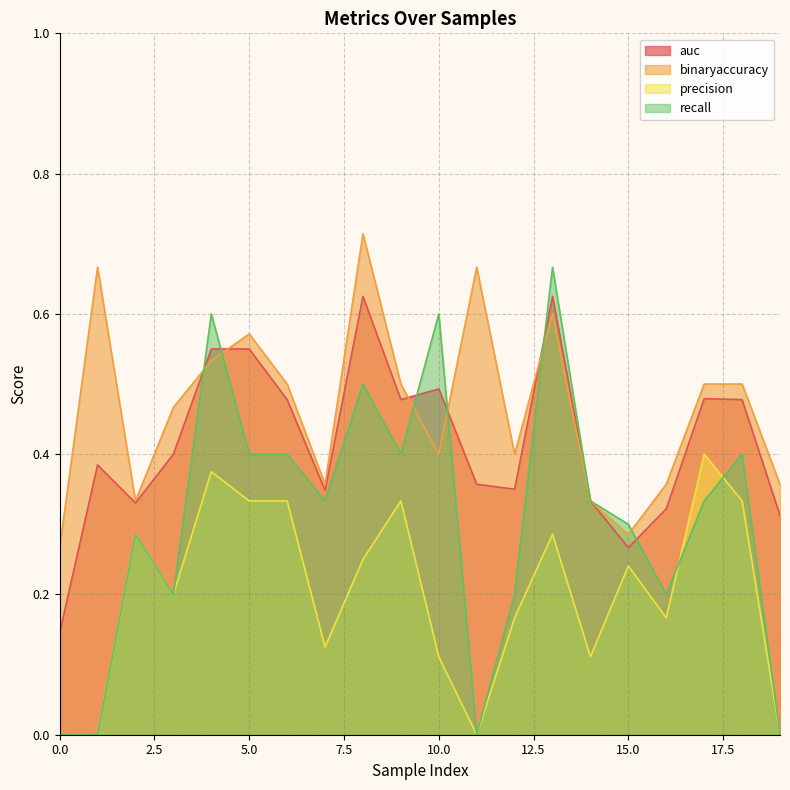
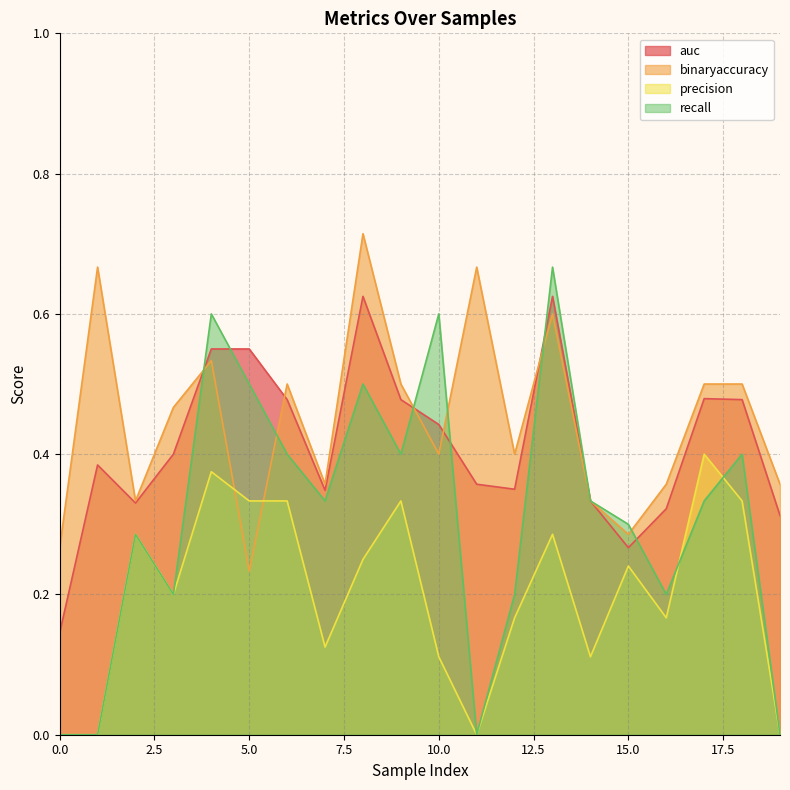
  {
    "auc": {
      "0.0": 0.15,
      "5.0": 0.55,
-     "10.0": 0.49,
+     "10.0": 0.44,
      "15.0": 0.27
    },
    "binaryaccuracy": {
      "0.0": 0.27,
-     "5.0": 0.57,
+     "5.0": 0.23,
      "10.0": 0.40,
      "15.0": 0.29
    },
    "precision": {
      "5.0": 0.33,
      "10.0": 0.11,
      "15.0": 0.24
    },
    "recall": {
-     "5.0": 0.4,
+     "5.0": 0.5,
      "10.0": 0.6,
      "15.0": 0.3
    }
  }
